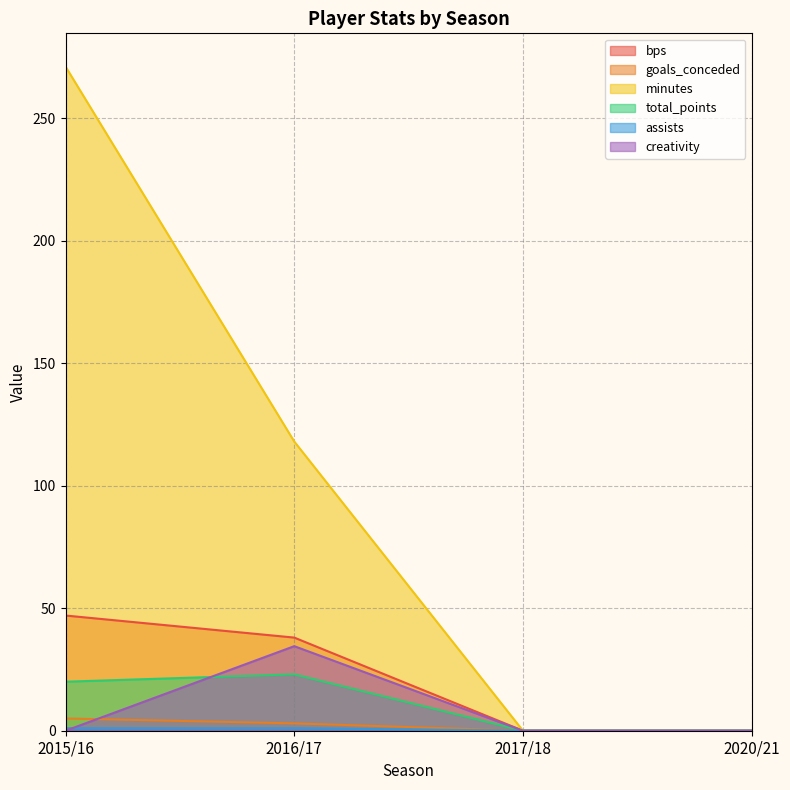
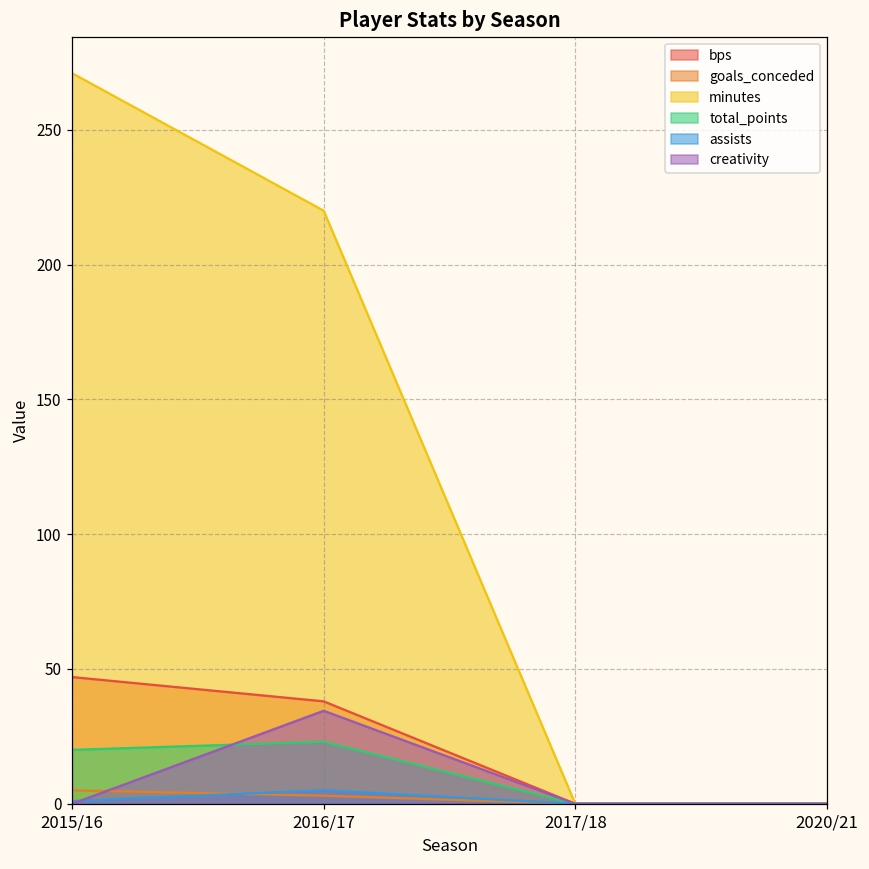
  {
    "minutes": {
      "2015/16": 271,
-     "2016/17": 118
+     "2016/17": 220
    },
    "total_points": {
      "2015/16": 20,
      "2016/17": 23
    },
    "assists": {
-     "2016/17": 1
+     "2016/17": 5
    },
    "creativity": {
      "2016/17": 35
    }
  }
